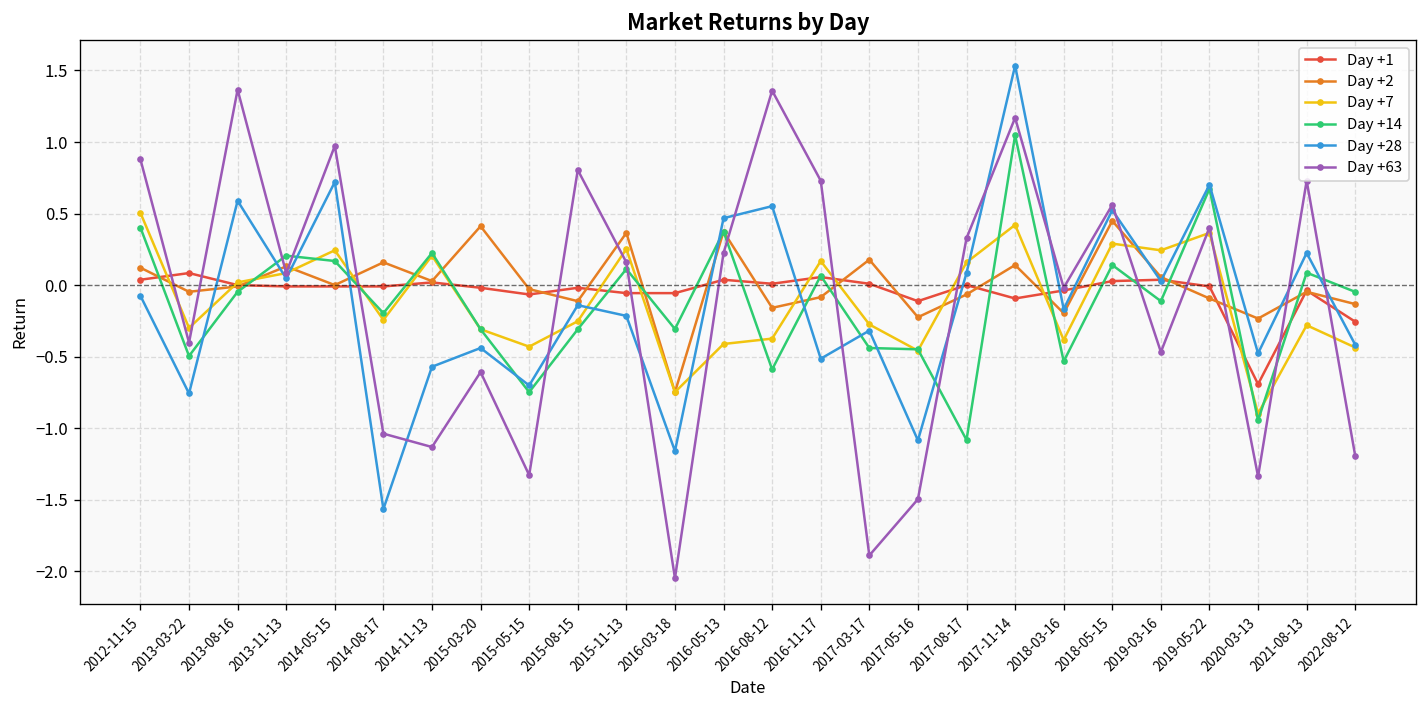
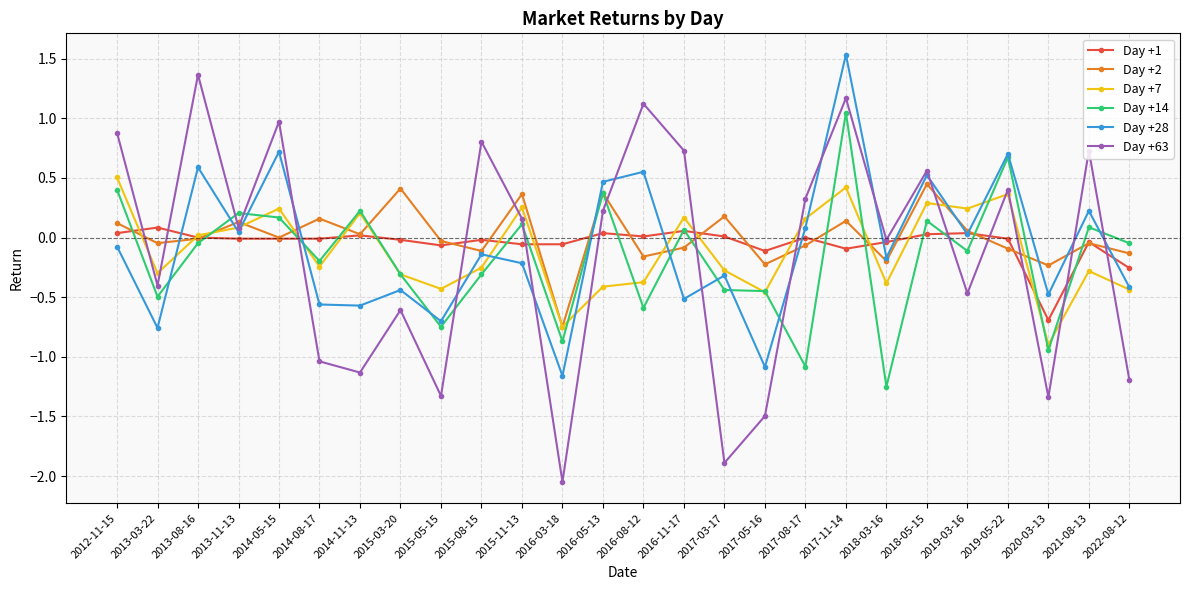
  {
    "Day +7": {
      "2012-11-15": 0.51,
      "2013-03-22": -0.30,
      "2014-05-15": 0.24,
      "2014-08-17": -0.24,
      "2015-05-15": -0.43,
      "2015-08-15": -0.25,
      "2015-11-13": 0.25,
      "2016-05-13": -0.41,
      "2016-08-12": -0.37,
      "2016-11-17": 0.17,
      "2017-03-17": -0.28,
      "2017-08-17": 0.16,
      "2017-11-14": 0.42,
      "2018-03-16": -0.38,
      "2018-05-15": 0.29,
      "2019-03-16": 0.24,
      "2019-05-22": 0.36,
      "2020-03-13": -0.90,
      "2021-08-13": -0.28
    },
    "Day +14": {
      "2012-11-15": 0.40,
      "2013-03-22": -0.50,
      "2013-08-16": -0.05,
      "2013-11-13": 0.21,
      "2014-05-15": 0.17,
      "2014-08-17": -0.20,
      "2015-05-15": -0.75,
      "2015-08-15": -0.31,
      "2015-11-13": 0.11,
-     "2016-03-18": -0.31,
+     "2016-03-18": -0.87,
      "2016-08-12": -0.59,
      "2017-03-17": -0.44,
      "2017-08-17": -1.08,
      "2017-11-14": 1.05,
-     "2018-03-16": -0.53,
+     "2018-03-16": -1.25,
      "2018-05-15": 0.14,
      "2019-03-16": -0.11,
      "2019-05-22": 0.67,
      "2020-03-13": -0.94,
      "2021-08-13": 0.09,
      "2022-08-12": -0.05
    },
    "Day +28": {
      "2012-11-15": -0.07,
      "2013-03-22": -0.76,
      "2013-08-16": 0.59,
      "2013-11-13": 0.05,
      "2014-05-15": 0.72,
-     "2014-08-17": -1.57,
+     "2014-08-17": -0.56,
      "2014-11-13": -0.57,
      "2015-03-20": -0.44,
      "2015-05-15": -0.70,
      "2015-08-15": -0.14,
      "2015-11-13": -0.22,
      "2016-03-18": -1.16,
      "2016-05-13": 0.47,
      "2016-08-12": 0.55,
      "2016-11-17": -0.51,
      "2017-03-17": -0.32,
      "2017-05-16": -1.08,
      "2017-08-17": 0.08,
      "2017-11-14": 1.53,
      "2018-03-16": -0.17,
      "2018-05-15": 0.52,
      "2019-05-22": 0.70,
      "2020-03-13": -0.48,
      "2021-08-13": 0.22
    },
    "Day +63": {
      "2012-11-15": 0.88,
      "2013-03-22": -0.40,
      "2013-08-16": 1.37,
      "2014-05-15": 0.97,
      "2014-08-17": -1.04,
      "2014-11-13": -1.13,
      "2015-03-20": -0.61,
      "2015-05-15": -1.33,
      "2015-08-15": 0.80,
      "2015-11-13": 0.16,
      "2016-03-18": -2.05,
      "2016-05-13": 0.22,
-     "2016-08-12": 1.36,
+     "2016-08-12": 1.12,
      "2016-11-17": 0.73,
      "2017-03-17": -1.89,
      "2017-05-16": -1.50,
      "2017-08-17": 0.33,
      "2017-11-14": 1.17,
      "2018-05-15": 0.56,
      "2019-03-16": -0.47,
      "2019-05-22": 0.40,
      "2020-03-13": -1.34,
      "2022-08-12": -1.19
    }
  }
